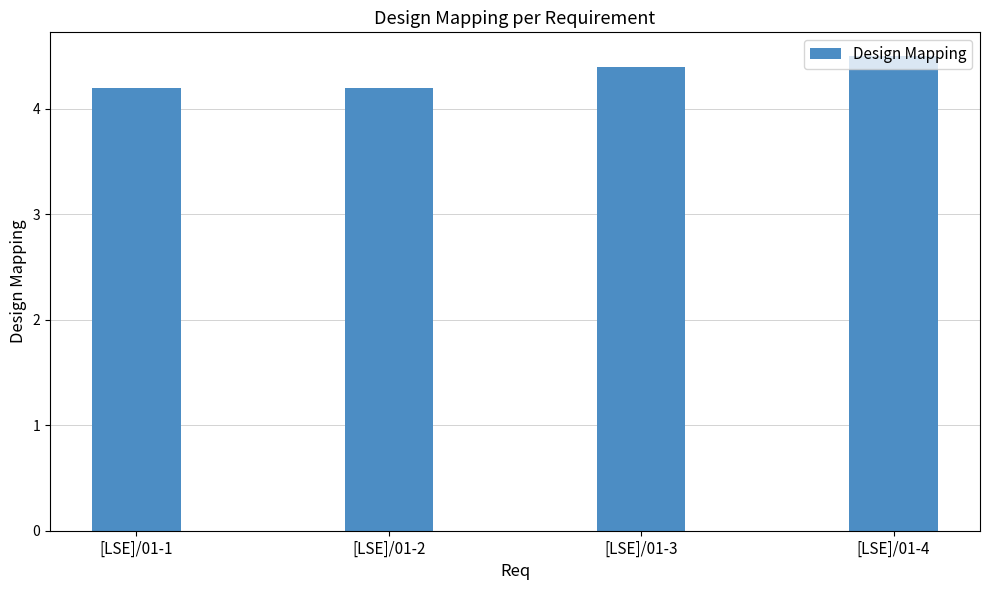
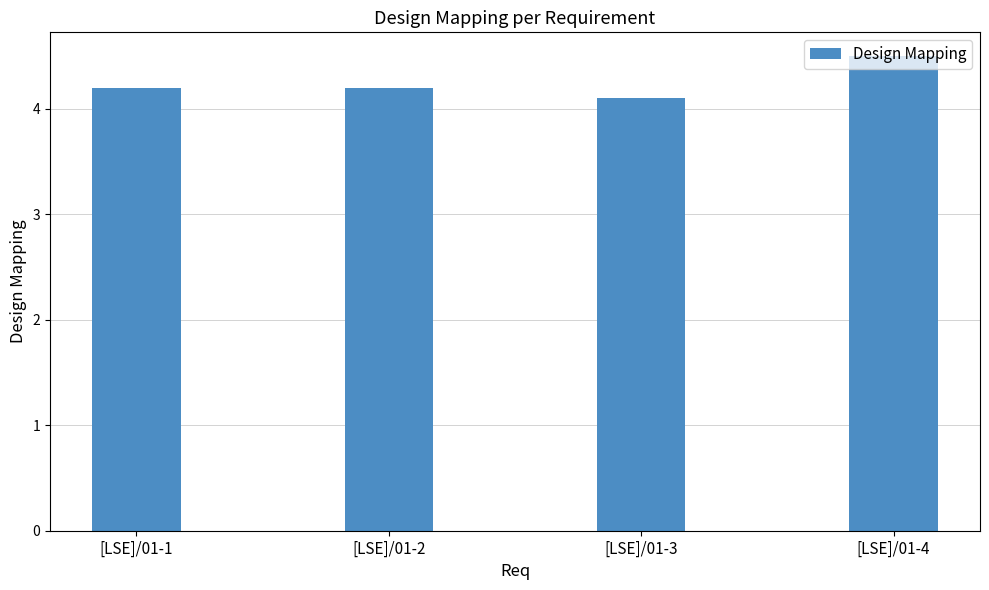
  {
    "[LSE]/01-1": 4.2,
    "[LSE]/01-2": 4.2,
-   "[LSE]/01-3": 4.4
+   "[LSE]/01-3": 4.1
  }
